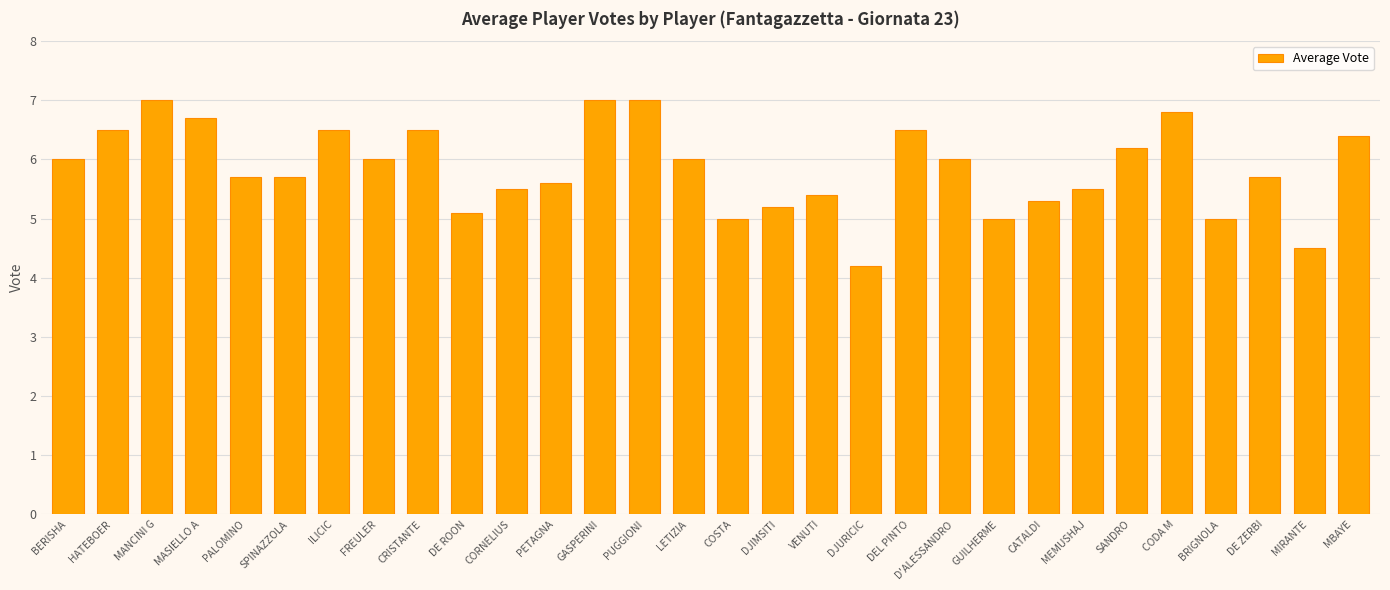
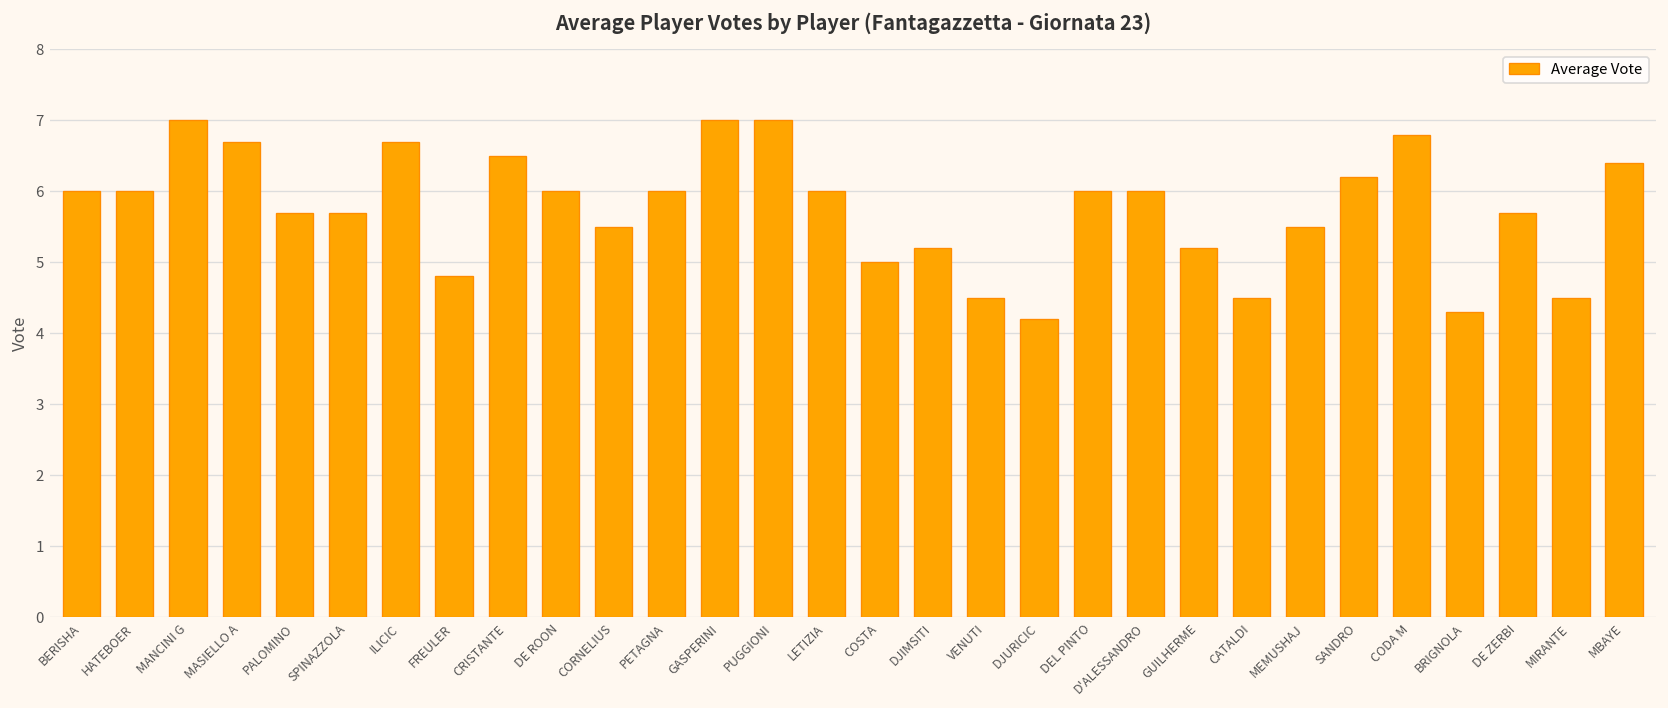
  {
    "BERISHA": 6.0,
-   "HATEBOER": 6.5,
+   "HATEBOER": 6.0,
    "MANCINI G": 7.0,
    "MASIELLO A": 6.7,
    "PALOMINO": 5.7,
    "SPINAZZOLA": 5.7,
-   "ILICIC": 6.5,
-   "FREULER": 6.0,
+   "ILICIC": 6.7,
+   "FREULER": 4.8,
    "CRISTANTE": 6.5,
-   "DE ROON": 5.1,
+   "DE ROON": 6.0,
    "CORNELIUS": 5.5,
-   "PETAGNA": 5.6,
+   "PETAGNA": 6.0,
    "GASPERINI": 7.0,
    "PUGGIONI": 7.0,
    "LETIZIA": 6.0,
    "COSTA": 5.0,
    "DJIMSITI": 5.2,
-   "VENUTI": 5.4,
+   "VENUTI": 4.5,
    "DJURICIC": 4.2,
-   "DEL PINTO": 6.5,
+   "DEL PINTO": 6.0,
    "D'ALESSANDRO": 6.0,
-   "GUILHERME": 5.0,
-   "CATALDI": 5.3,
+   "GUILHERME": 5.2,
+   "CATALDI": 4.5,
    "MEMUSHAJ": 5.5,
    "SANDRO": 6.2,
    "CODA M": 6.8,
-   "BRIGNOLA": 5.0,
+   "BRIGNOLA": 4.3,
    "DE ZERBI": 5.7,
    "MIRANTE": 4.5,
    "MBAYE": 6.4
  }
